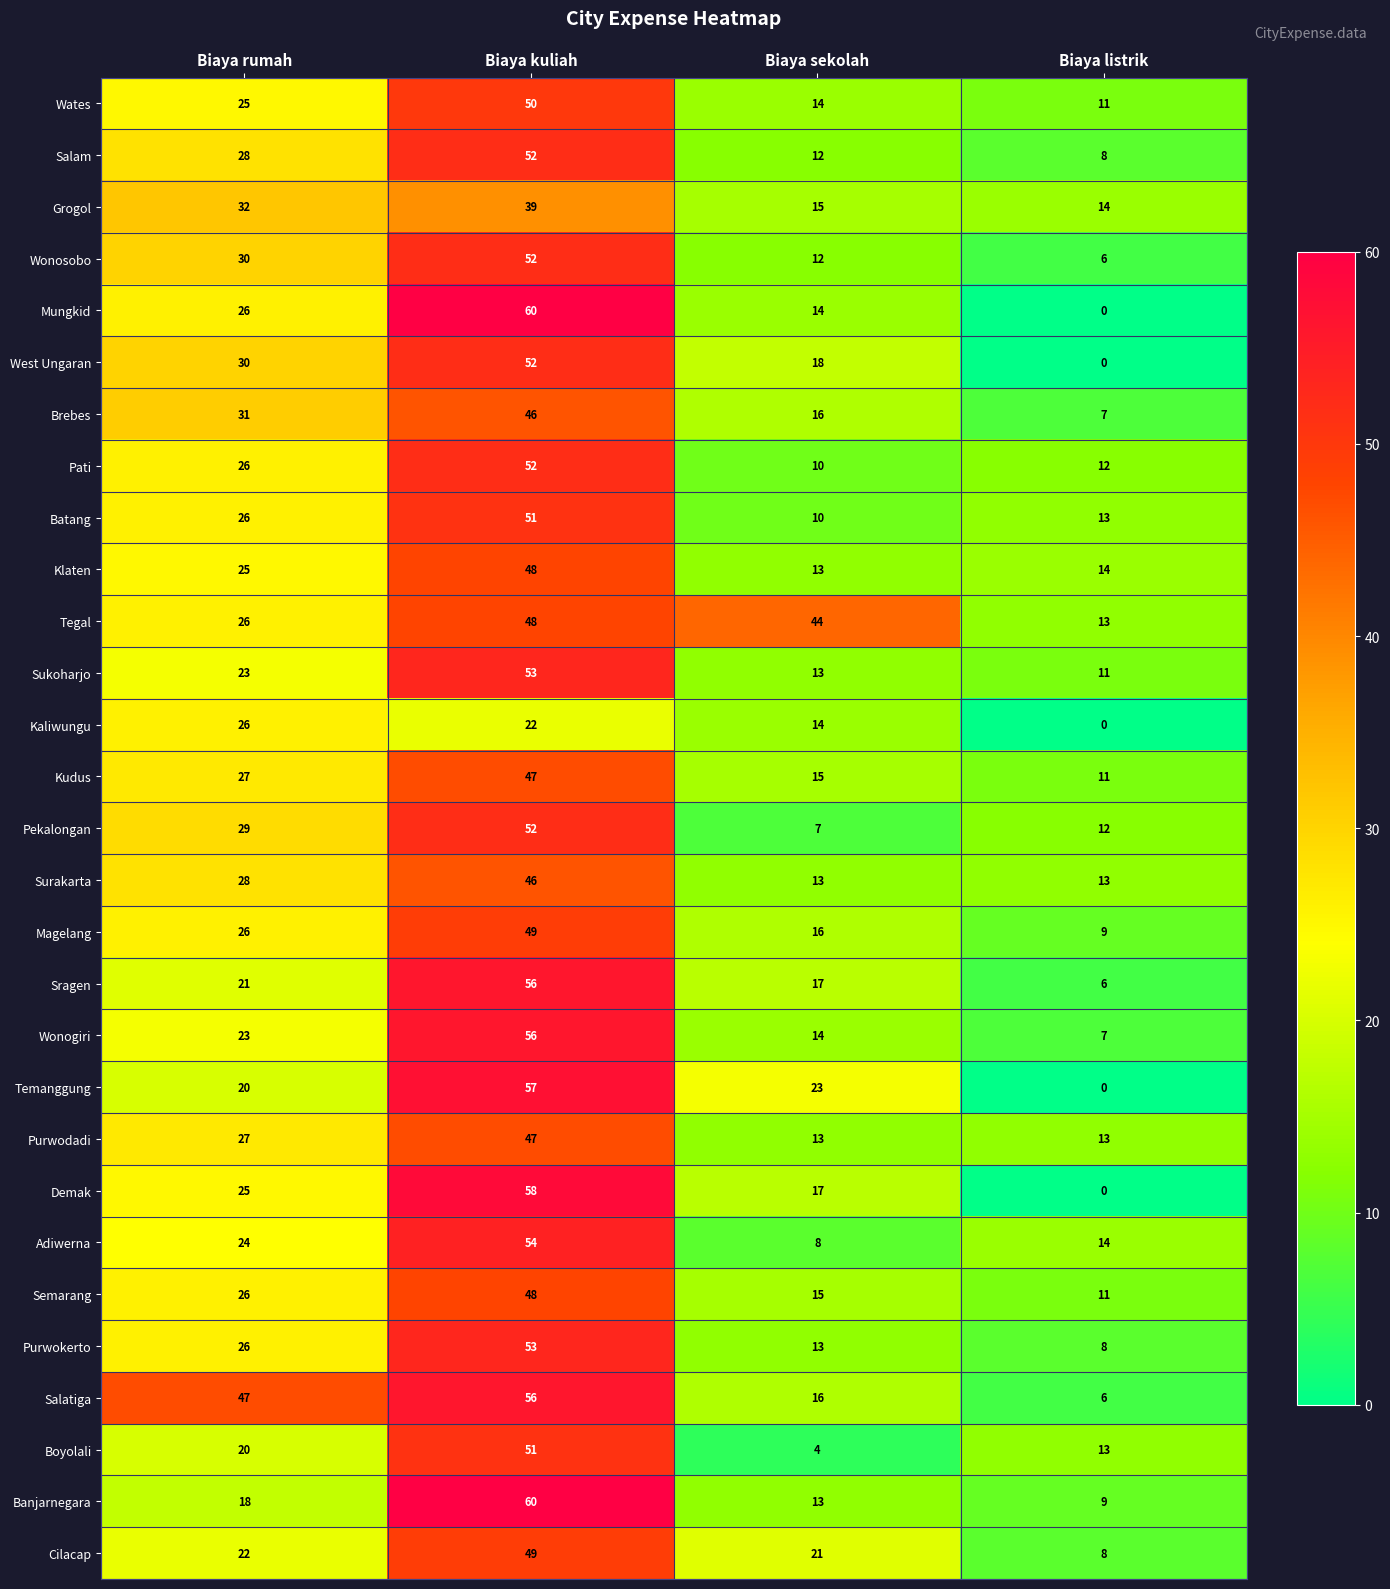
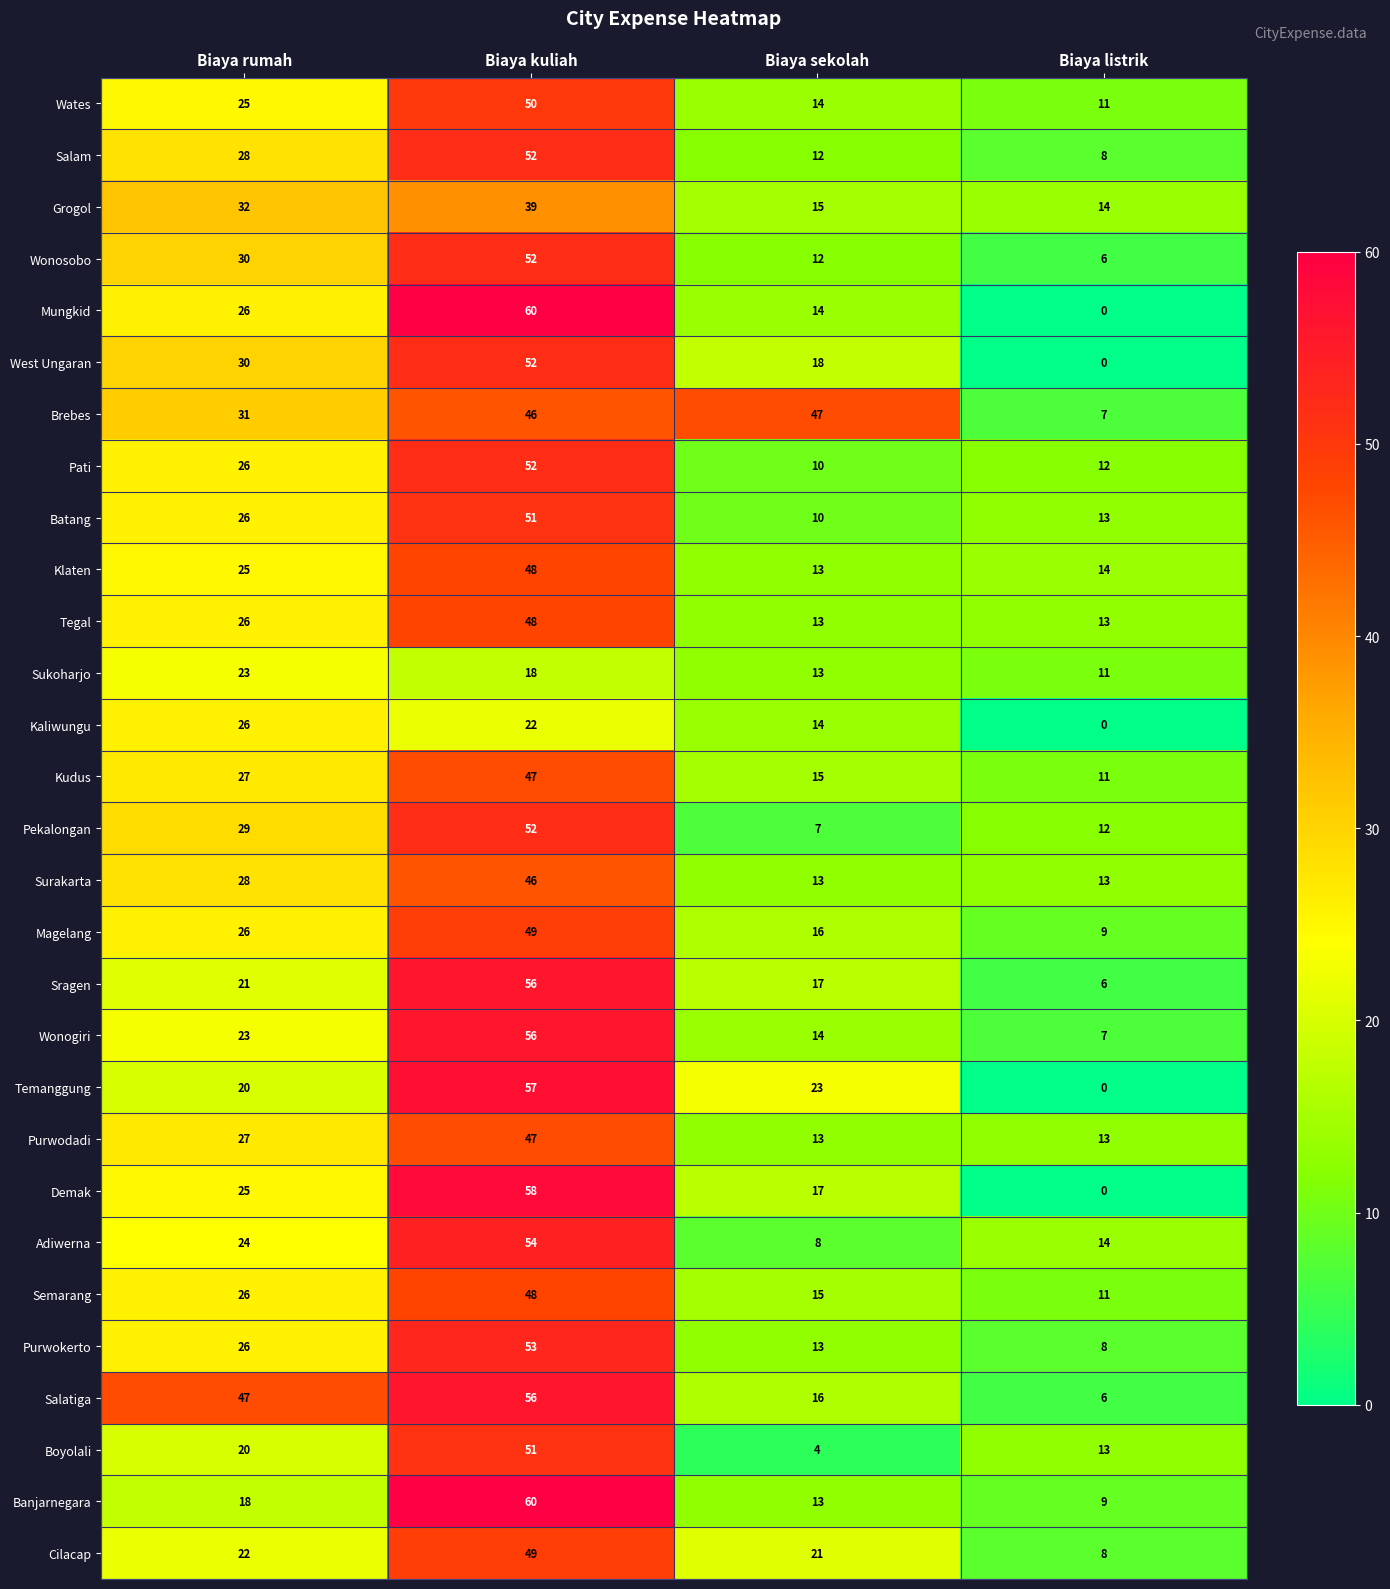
  {
    "Wates": {
      "Biaya rumah": 25,
      "Biaya kuliah": 50,
      "Biaya sekolah": 14,
      "Biaya listrik": 11
    },
    "Salam": {
      "Biaya rumah": 28,
      "Biaya kuliah": 52,
      "Biaya sekolah": 12,
      "Biaya listrik": 8
    },
    "Grogol": {
      "Biaya rumah": 32,
      "Biaya kuliah": 39,
      "Biaya sekolah": 15,
      "Biaya listrik": 14
    },
    "Wonosobo": {
      "Biaya rumah": 30,
      "Biaya kuliah": 52,
      "Biaya sekolah": 12,
      "Biaya listrik": 6
    },
    "Mungkid": {
      "Biaya rumah": 26,
      "Biaya kuliah": 60,
      "Biaya sekolah": 14,
      "Biaya listrik": 0
    },
    "West Ungaran": {
      "Biaya rumah": 30,
      "Biaya kuliah": 52,
      "Biaya sekolah": 18,
      "Biaya listrik": 0
    },
    "Brebes": {
      "Biaya rumah": 31,
      "Biaya kuliah": 46,
-     "Biaya sekolah": 16,
+     "Biaya sekolah": 47,
      "Biaya listrik": 7
    },
    "Pati": {
      "Biaya rumah": 26,
      "Biaya kuliah": 52,
      "Biaya sekolah": 10,
      "Biaya listrik": 12
    },
    "Batang": {
      "Biaya rumah": 26,
      "Biaya kuliah": 51,
      "Biaya sekolah": 10,
      "Biaya listrik": 13
    },
    "Klaten": {
      "Biaya rumah": 25,
      "Biaya kuliah": 48,
      "Biaya sekolah": 13,
      "Biaya listrik": 14
    },
    "Tegal": {
      "Biaya rumah": 26,
      "Biaya kuliah": 48,
-     "Biaya sekolah": 44,
+     "Biaya sekolah": 13,
      "Biaya listrik": 13
    },
    "Sukoharjo": {
      "Biaya rumah": 23,
-     "Biaya kuliah": 53,
+     "Biaya kuliah": 18,
      "Biaya sekolah": 13,
      "Biaya listrik": 11
    },
    "Kaliwungu": {
      "Biaya rumah": 26,
      "Biaya kuliah": 22,
      "Biaya sekolah": 14,
      "Biaya listrik": 0
    },
    "Kudus": {
      "Biaya rumah": 27,
      "Biaya kuliah": 47,
      "Biaya sekolah": 15,
      "Biaya listrik": 11
    },
    "Pekalongan": {
      "Biaya rumah": 29,
      "Biaya kuliah": 52,
      "Biaya sekolah": 7,
      "Biaya listrik": 12
    },
    "Surakarta": {
      "Biaya rumah": 28,
      "Biaya kuliah": 46,
      "Biaya sekolah": 13,
      "Biaya listrik": 13
    },
    "Magelang": {
      "Biaya rumah": 26,
      "Biaya kuliah": 49,
      "Biaya sekolah": 16,
      "Biaya listrik": 9
    },
    "Sragen": {
      "Biaya rumah": 21,
      "Biaya kuliah": 56,
      "Biaya sekolah": 17,
      "Biaya listrik": 6
    },
    "Wonogiri": {
      "Biaya rumah": 23,
      "Biaya kuliah": 56,
      "Biaya sekolah": 14,
      "Biaya listrik": 7
    },
    "Temanggung": {
      "Biaya rumah": 20,
      "Biaya kuliah": 57,
      "Biaya sekolah": 23,
      "Biaya listrik": 0
    },
    "Purwodadi": {
      "Biaya rumah": 27,
      "Biaya kuliah": 47,
      "Biaya sekolah": 13,
      "Biaya listrik": 13
    },
    "Demak": {
      "Biaya rumah": 25,
      "Biaya kuliah": 58,
      "Biaya sekolah": 17,
      "Biaya listrik": 0
    },
    "Adiwerna": {
      "Biaya rumah": 24,
      "Biaya kuliah": 54,
      "Biaya sekolah": 8,
      "Biaya listrik": 14
    },
    "Semarang": {
      "Biaya rumah": 26,
      "Biaya kuliah": 48,
      "Biaya sekolah": 15,
      "Biaya listrik": 11
    },
    "Purwokerto": {
      "Biaya rumah": 26,
      "Biaya kuliah": 53,
      "Biaya sekolah": 13,
      "Biaya listrik": 8
    },
    "Salatiga": {
      "Biaya rumah": 47,
      "Biaya kuliah": 56,
      "Biaya sekolah": 16,
      "Biaya listrik": 6
    },
    "Boyolali": {
      "Biaya rumah": 20,
      "Biaya kuliah": 51,
      "Biaya sekolah": 4,
      "Biaya listrik": 13
    },
    "Banjarnegara": {
      "Biaya rumah": 18,
      "Biaya kuliah": 60,
      "Biaya sekolah": 13,
      "Biaya listrik": 9
    },
    "Cilacap": {
      "Biaya rumah": 22,
      "Biaya kuliah": 49,
      "Biaya sekolah": 21,
      "Biaya listrik": 8
    }
  }
